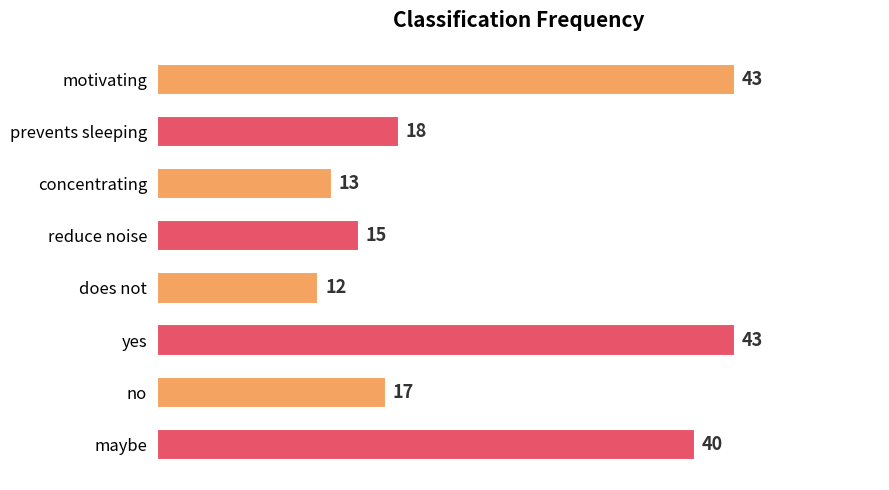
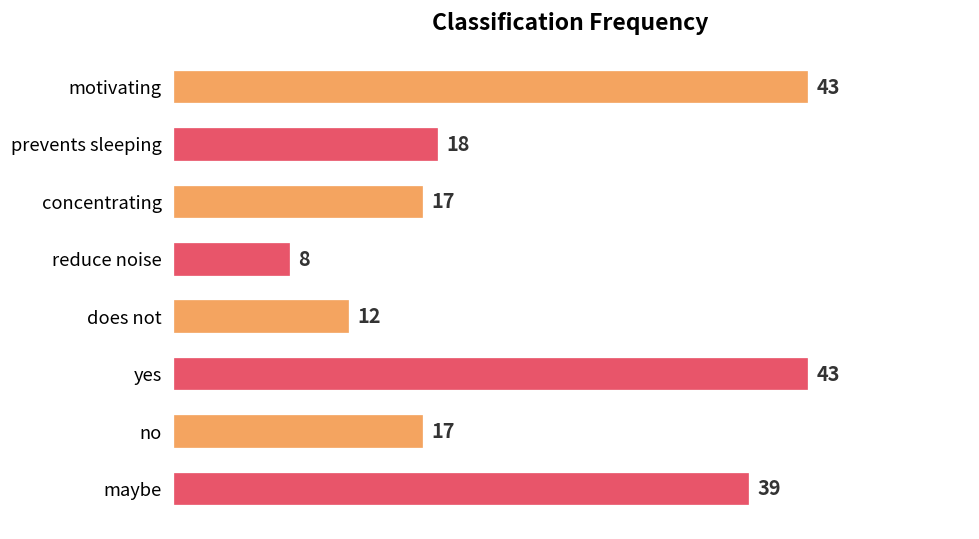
  {
    "motivating": 43,
    "prevents sleeping": 18,
-   "concentrating": 13,
-   "reduce noise": 15,
+   "concentrating": 17,
+   "reduce noise": 8,
    "does not": 12,
    "yes": 43,
    "no": 17,
-   "maybe": 40
+   "maybe": 39
  }
